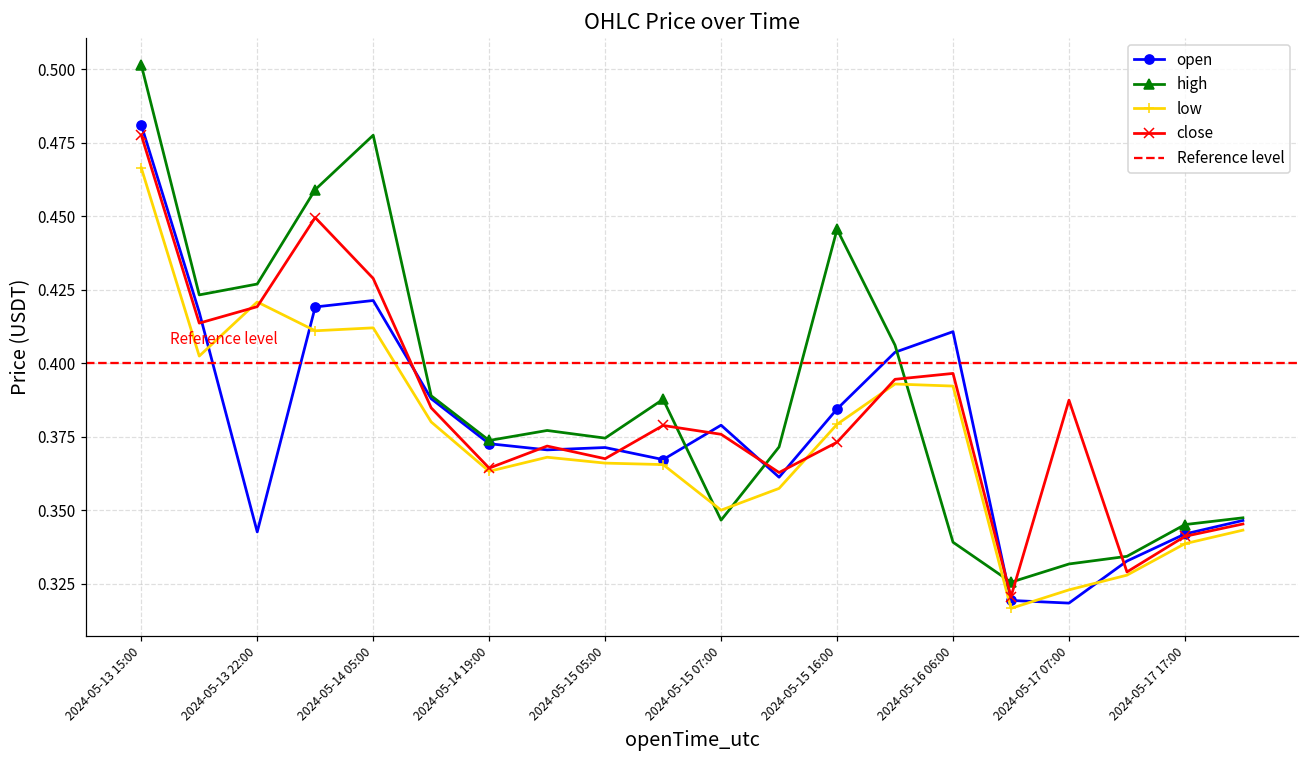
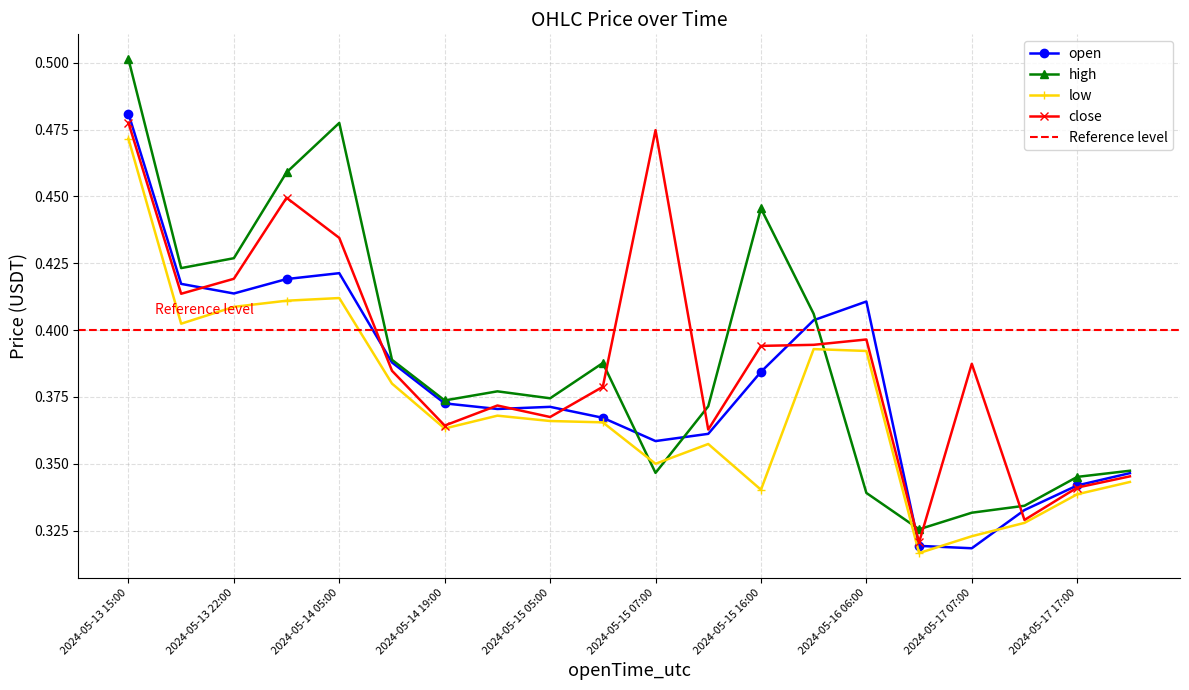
  {
    "open": {
      "2024-05-13 15:00": 0.481,
-     "2024-05-13 22:00": 0.343,
+     "2024-05-13 22:00": 0.414,
      "2024-05-14 05:00": 0.421,
      "2024-05-14 19:00": 0.373,
      "2024-05-15 05:00": 0.371,
-     "2024-05-15 07:00": 0.379,
+     "2024-05-15 07:00": 0.359,
      "2024-05-15 16:00": 0.384,
      "2024-05-16 06:00": 0.411,
      "2024-05-17 07:00": 0.318
    },
    "high": {
      "2024-05-13 15:00": 0.501,
      "2024-05-13 22:00": 0.427,
      "2024-05-14 05:00": 0.478,
      "2024-05-14 19:00": 0.374,
      "2024-05-15 05:00": 0.375,
      "2024-05-15 07:00": 0.347,
      "2024-05-15 16:00": 0.446,
      "2024-05-16 06:00": 0.339,
      "2024-05-17 07:00": 0.332,
      "2024-05-17 17:00": 0.345
    },
    "low": {
-     "2024-05-13 15:00": 0.466,
-     "2024-05-13 22:00": 0.421,
+     "2024-05-13 15:00": 0.472,
+     "2024-05-13 22:00": 0.409,
      "2024-05-14 05:00": 0.412,
      "2024-05-14 19:00": 0.363,
      "2024-05-15 05:00": 0.366,
      "2024-05-15 07:00": 0.350,
-     "2024-05-15 16:00": 0.379,
+     "2024-05-15 16:00": 0.340,
      "2024-05-16 06:00": 0.392,
      "2024-05-17 07:00": 0.323,
      "2024-05-17 17:00": 0.339
    },
    "close": {
      "2024-05-13 15:00": 0.478,
      "2024-05-13 22:00": 0.419,
-     "2024-05-14 05:00": 0.429,
+     "2024-05-14 05:00": 0.435,
      "2024-05-14 19:00": 0.364,
      "2024-05-15 05:00": 0.368,
-     "2024-05-15 07:00": 0.376,
-     "2024-05-15 16:00": 0.373,
+     "2024-05-15 07:00": 0.475,
+     "2024-05-15 16:00": 0.394,
      "2024-05-16 06:00": 0.397,
      "2024-05-17 07:00": 0.387
    }
  }
